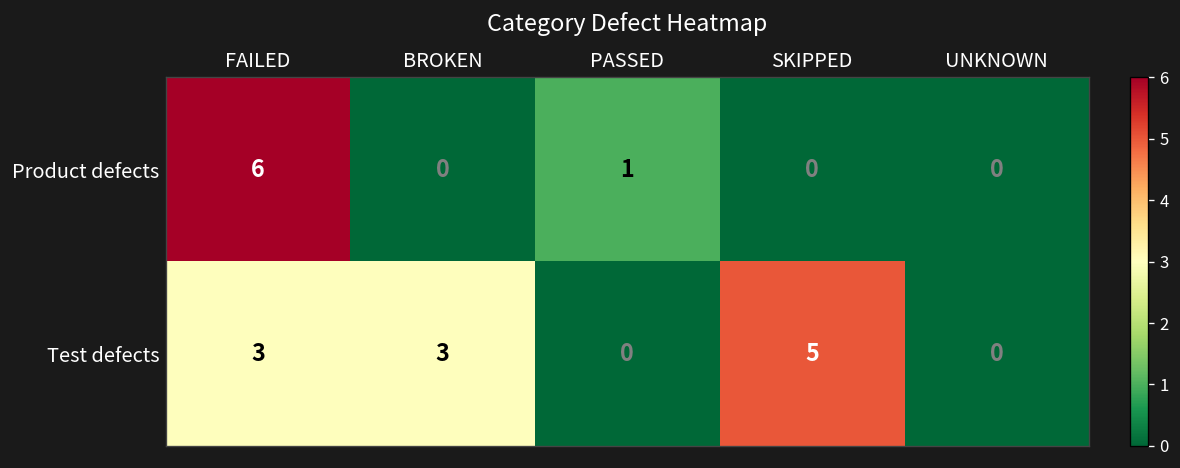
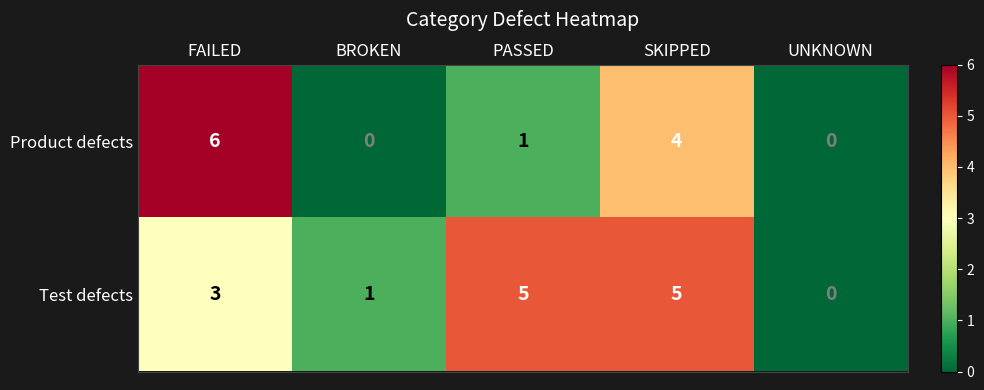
  {
    "Product defects": {
      "FAILED": 6,
      "BROKEN": 0,
      "PASSED": 1,
-     "SKIPPED": 0,
+     "SKIPPED": 4,
      "UNKNOWN": 0
    },
    "Test defects": {
      "FAILED": 3,
-     "BROKEN": 3,
-     "PASSED": 0,
+     "BROKEN": 1,
+     "PASSED": 5,
      "SKIPPED": 5,
      "UNKNOWN": 0
    }
  }
